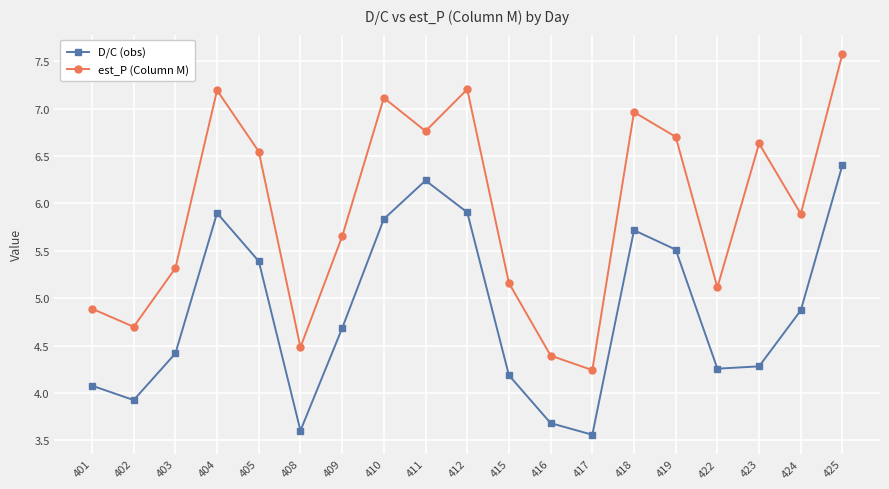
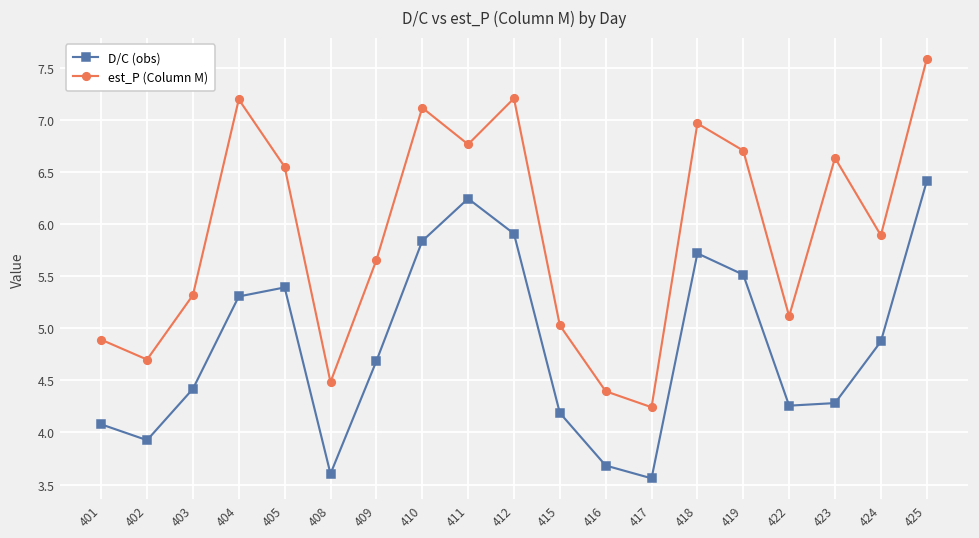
  {
    "D/C (obs)": {
      "401": 4.1,
      "402": 3.9,
      "403": 4.4,
-     "404": 5.9,
+     "404": 5.3,
      "405": 5.4,
      "408": 3.6,
      "409": 4.7,
      "410": 5.8,
      "411": 6.2,
      "412": 5.9,
      "415": 4.2,
      "416": 3.7,
      "417": 3.6,
      "418": 5.7,
      "419": 5.5,
      "422": 4.3,
      "423": 4.3,
      "424": 4.9,
      "425": 6.4
    },
    "est_P (Column M)": {
      "401": 4.9,
      "402": 4.7,
      "403": 5.3,
      "404": 7.2,
      "405": 6.5,
      "408": 4.5,
      "409": 5.7,
      "410": 7.1,
      "411": 6.8,
      "412": 7.2,
-     "415": 5.2,
+     "415": 5.0,
      "416": 4.4,
      "417": 4.2,
      "418": 7.0,
      "419": 6.7,
      "422": 5.1,
      "423": 6.6,
      "424": 5.9,
      "425": 7.6
    }
  }
